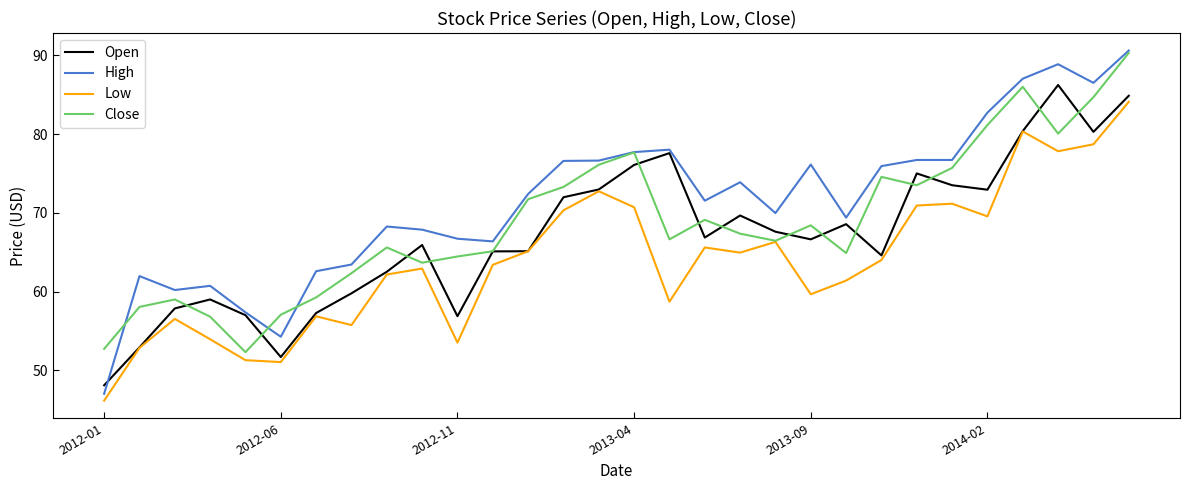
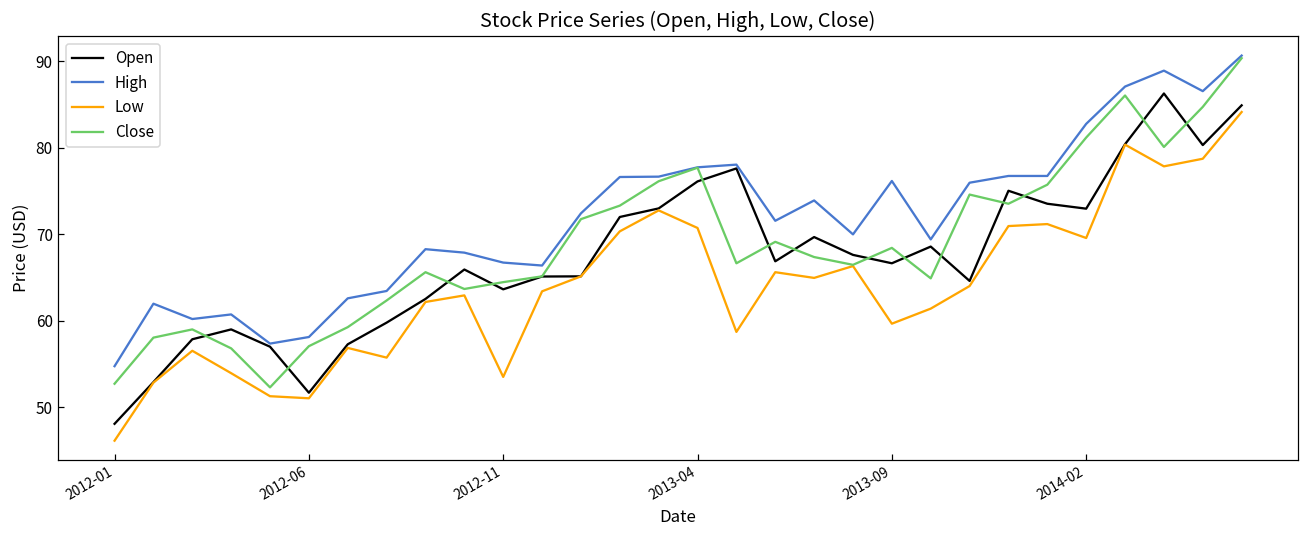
  {
    "Open": {
      "2012-01": 48,
      "2012-06": 52,
-     "2012-11": 57,
+     "2012-11": 64,
      "2013-04": 76,
      "2013-09": 67,
      "2014-02": 73
    },
    "High": {
-     "2012-01": 47,
-     "2012-06": 54,
+     "2012-01": 55,
+     "2012-06": 58,
      "2012-11": 67,
      "2013-09": 76,
      "2014-02": 83
    },
    "Low": {
      "2012-01": 46,
      "2012-06": 51,
      "2012-11": 54,
      "2013-04": 71,
      "2013-09": 60,
      "2014-02": 70
    },
    "Close": {
      "2012-01": 53,
      "2012-06": 57,
      "2012-11": 64,
      "2013-09": 68,
      "2014-02": 81
    }
  }
